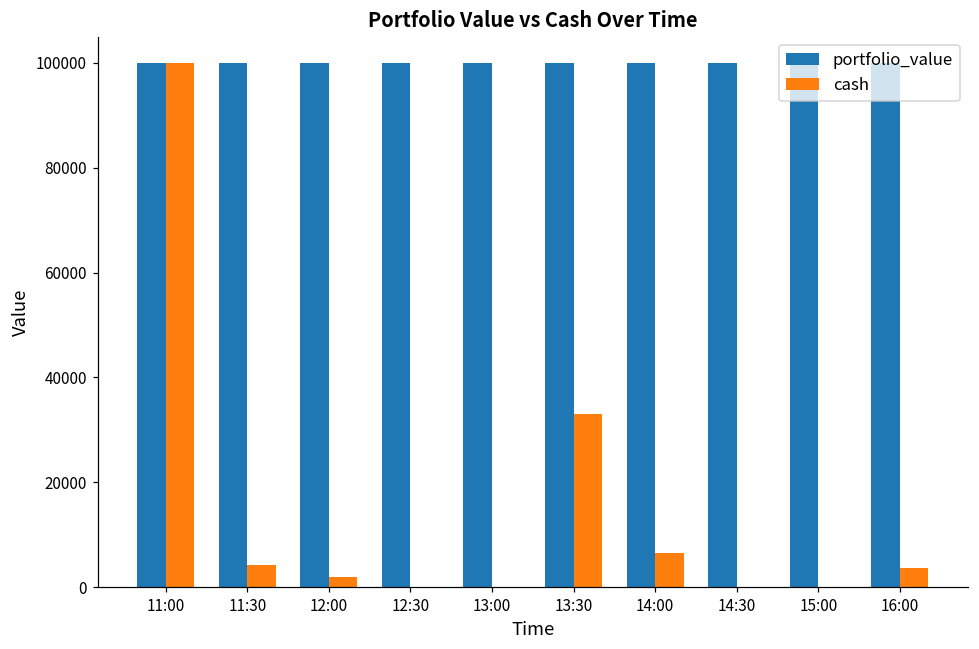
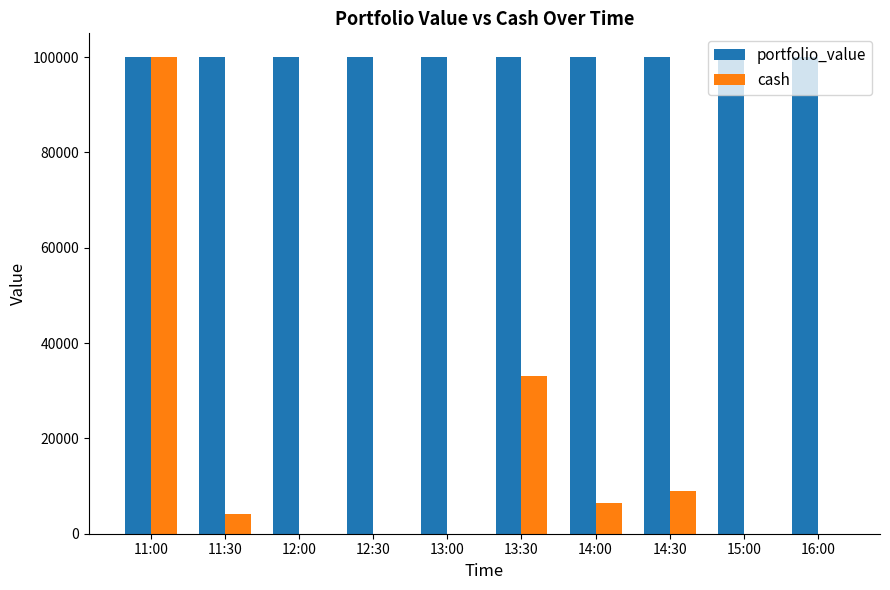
  {
    "portfolio_value": {
      "11:00": 100000,
      "11:30": 100000,
      "12:00": 100000,
      "12:30": 100000,
      "13:00": 100000,
      "13:30": 100000,
      "14:00": 100000,
      "14:30": 100000
    },
    "cash": {
      "11:00": 100000,
      "11:30": 4000,
-     "12:00": 2000,
+     "12:00": 0,
      "13:30": 33000,
      "14:00": 6000,
-     "14:30": 0,
-     "16:00": 4000
+     "14:30": 9000,
+     "16:00": 0
    }
  }
